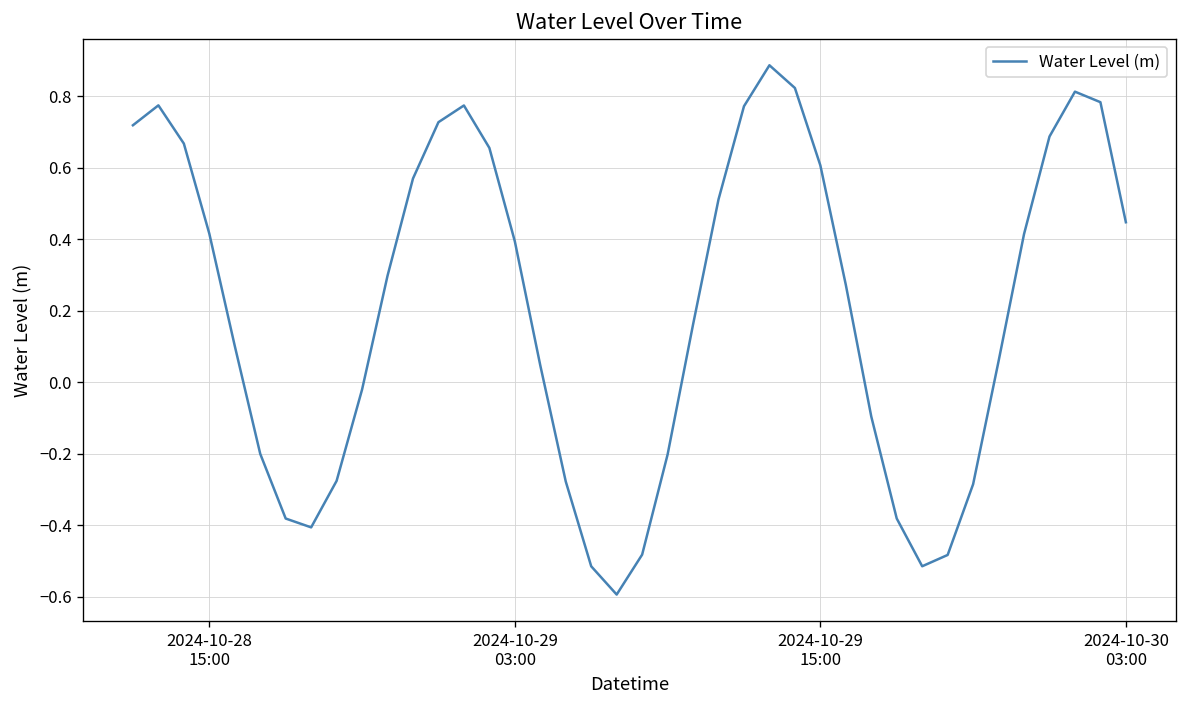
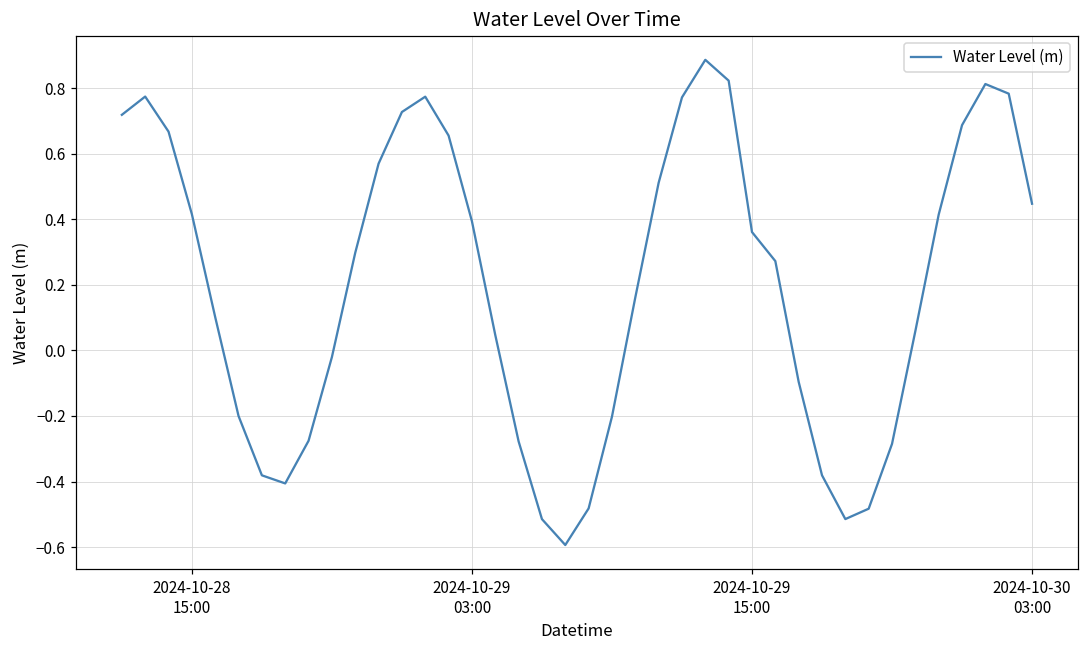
  {
    "2024-10-28 15:00": 0.42,
    "2024-10-29 03:00": 0.39,
-   "2024-10-29 15:00": 0.61,
+   "2024-10-29 15:00": 0.36,
    "2024-10-30 03:00": 0.45
  }
